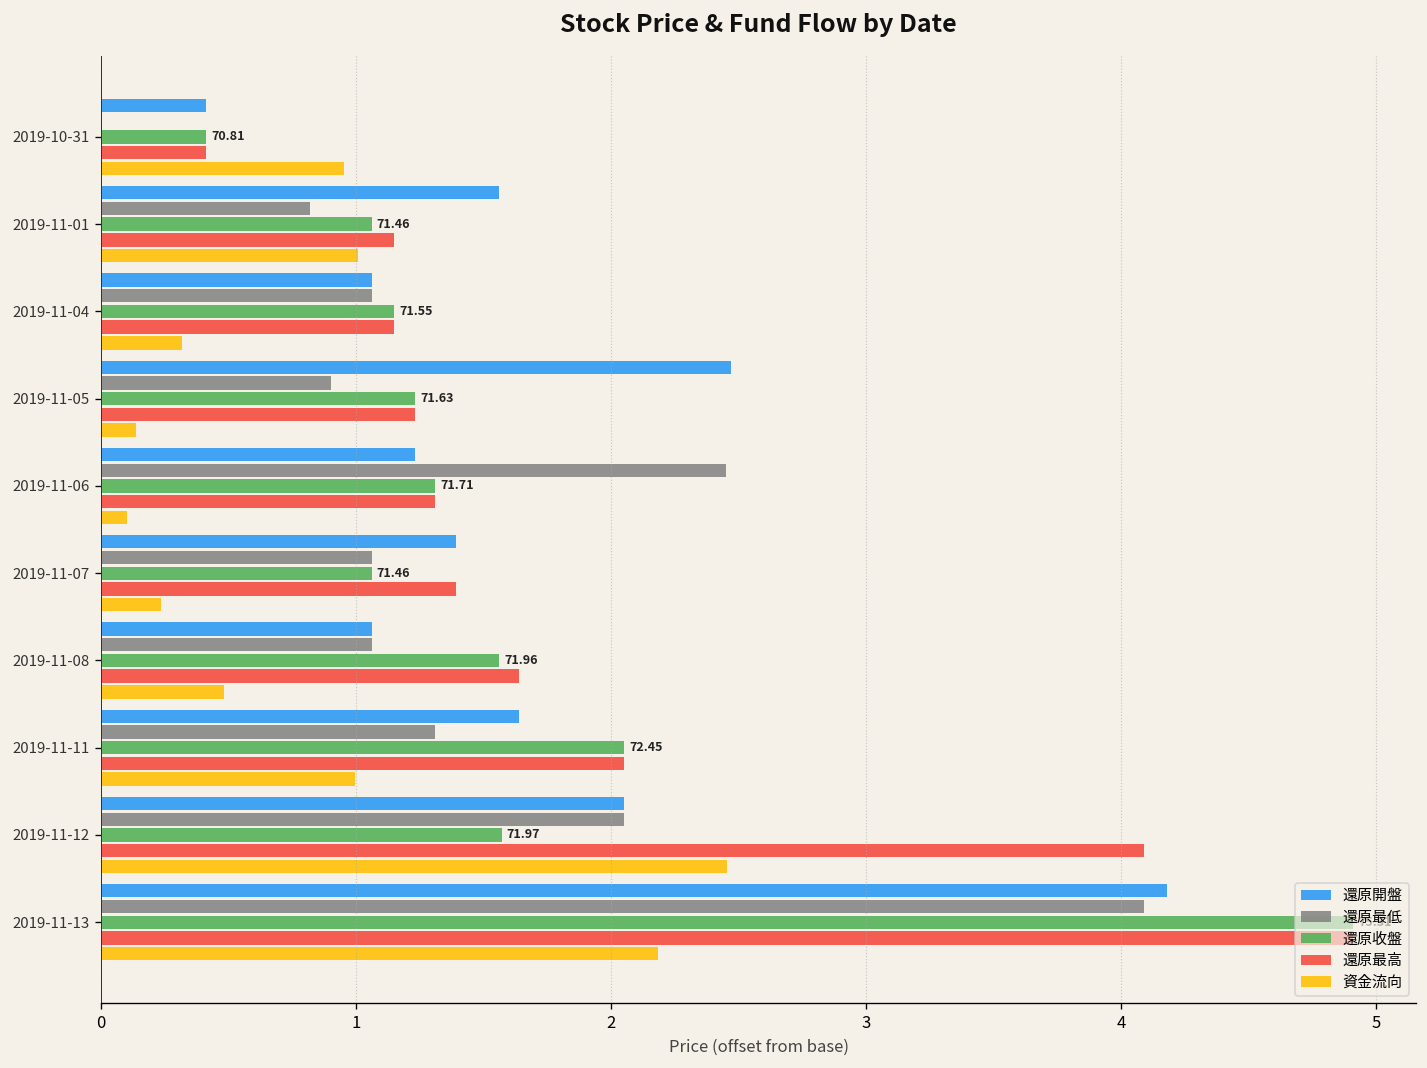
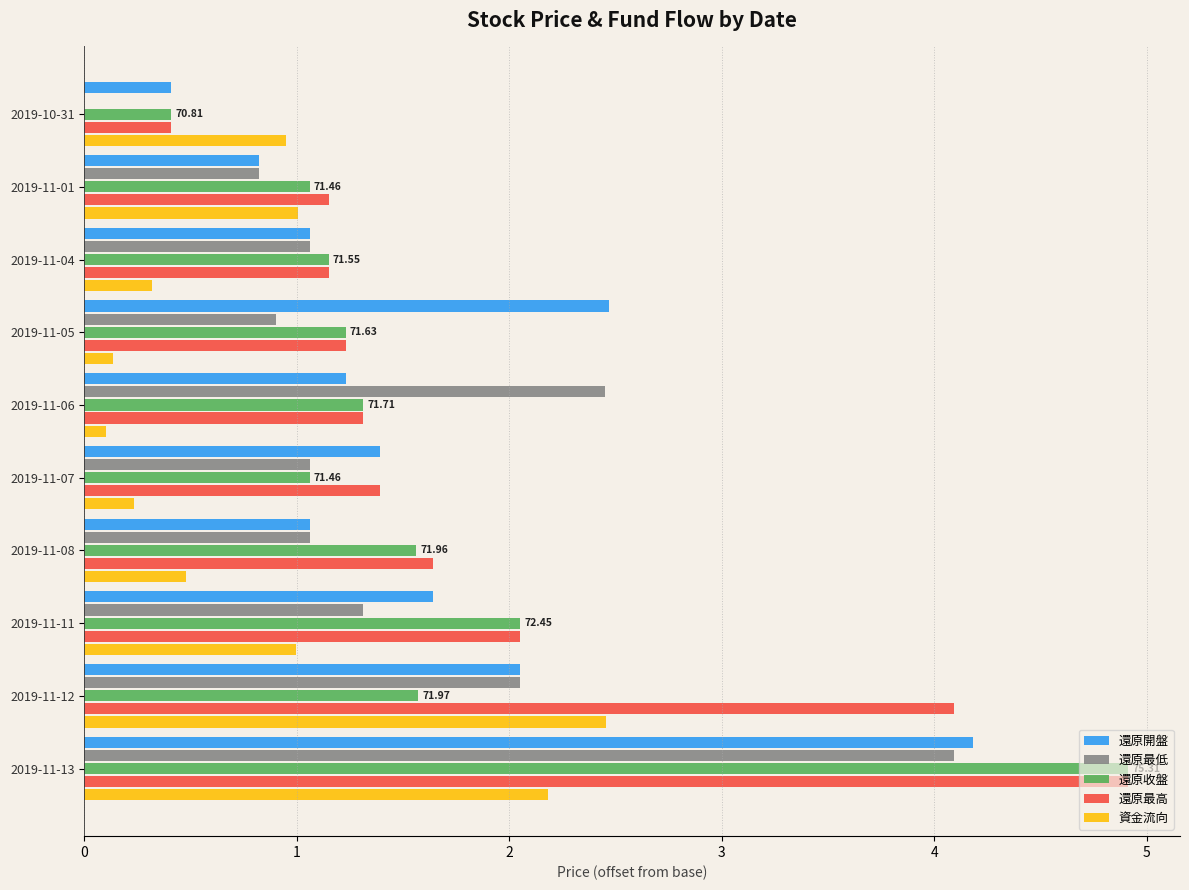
  {
    "還原開盤": {
      "2019-10-31": 0.41,
-     "2019-11-01": 1.56,
+     "2019-11-01": 0.82,
      "2019-11-04": 1.06,
      "2019-11-05": 2.47,
      "2019-11-06": 1.23,
      "2019-11-07": 1.39,
      "2019-11-08": 1.06,
      "2019-11-11": 1.64,
      "2019-11-12": 2.05,
      "2019-11-13": 4.18
    },
    "還原最低": {
      "2019-10-31": 0.00,
      "2019-11-01": 0.82,
      "2019-11-04": 1.06,
      "2019-11-05": 0.90,
      "2019-11-06": 2.45,
      "2019-11-07": 1.06,
      "2019-11-08": 1.06,
      "2019-11-11": 1.31,
      "2019-11-12": 2.05,
      "2019-11-13": 4.09
    },
    "還原最高": {
      "2019-10-31": 0.41,
      "2019-11-01": 1.15,
      "2019-11-04": 1.15,
      "2019-11-05": 1.23,
      "2019-11-06": 1.31,
      "2019-11-07": 1.39,
      "2019-11-08": 1.64,
      "2019-11-11": 2.05,
      "2019-11-12": 4.09
    },
    "資金流向": {
      "2019-10-31": 0.95,
      "2019-11-01": 1.01,
      "2019-11-04": 0.32,
      "2019-11-05": 0.14,
      "2019-11-06": 0.10,
      "2019-11-07": 0.24,
      "2019-11-08": 0.48,
      "2019-11-11": 1.00,
      "2019-11-12": 2.45,
      "2019-11-13": 2.18
    }
  }
